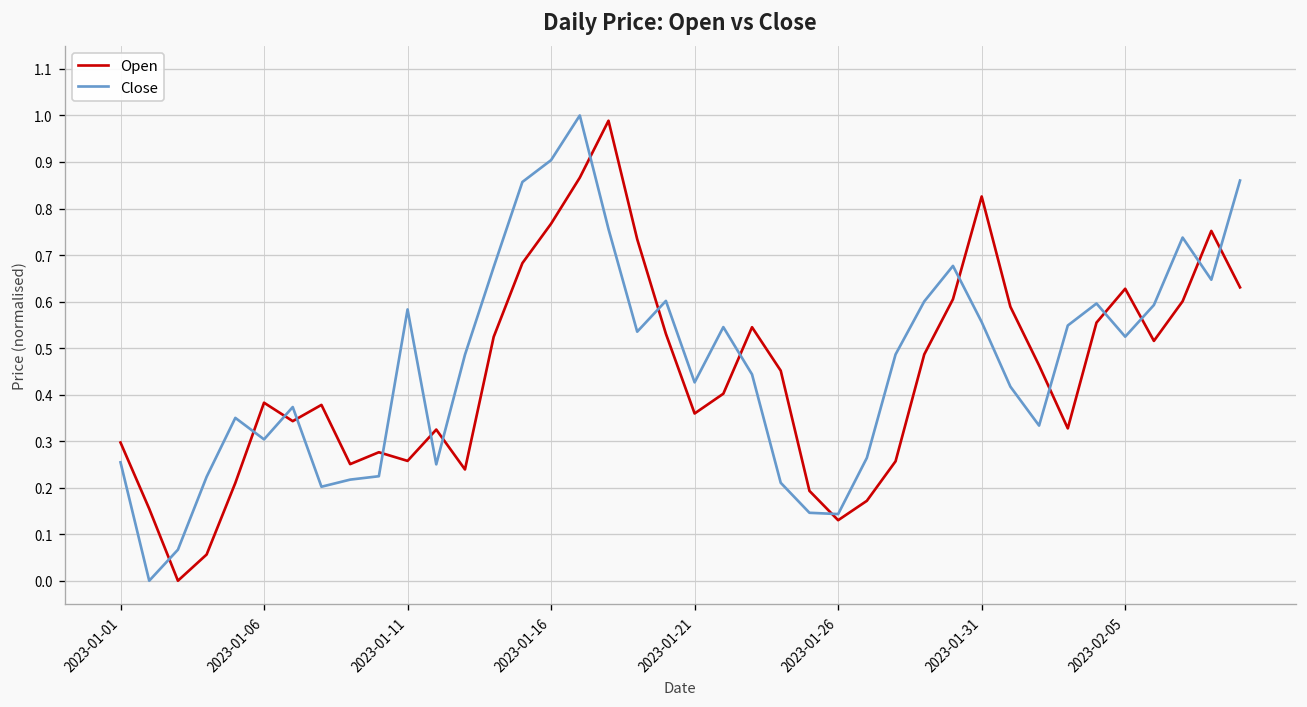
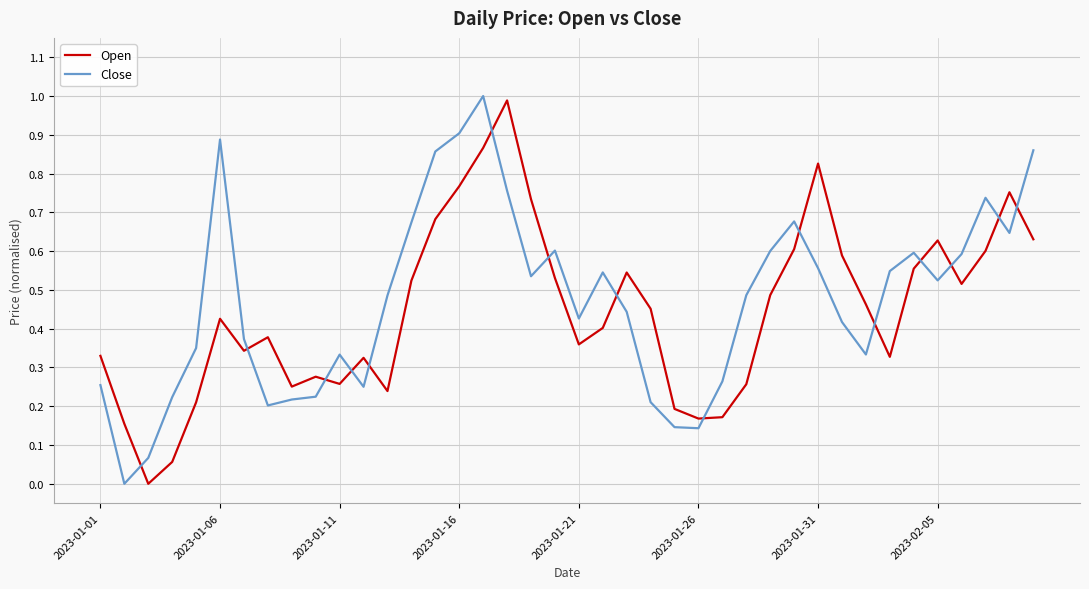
  {
    "Open": {
-     "2023-01-01": 0.30,
-     "2023-01-06": 0.38,
+     "2023-01-01": 0.33,
+     "2023-01-06": 0.43,
      "2023-01-11": 0.26,
      "2023-01-16": 0.77,
      "2023-01-21": 0.36,
-     "2023-01-26": 0.13,
+     "2023-01-26": 0.17,
      "2023-01-31": 0.83,
      "2023-02-05": 0.63
    },
    "Close": {
      "2023-01-01": 0.25,
-     "2023-01-06": 0.30,
-     "2023-01-11": 0.58,
+     "2023-01-06": 0.89,
+     "2023-01-11": 0.33,
      "2023-01-16": 0.90,
      "2023-01-21": 0.43,
      "2023-01-26": 0.14,
      "2023-01-31": 0.56,
      "2023-02-05": 0.52
    }
  }
